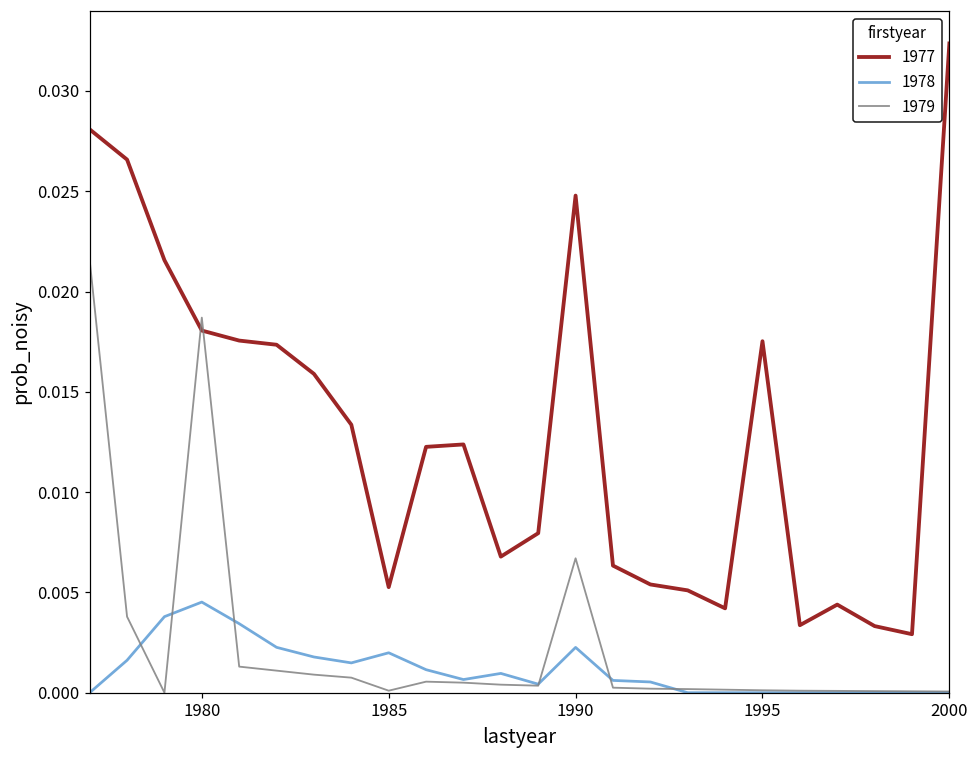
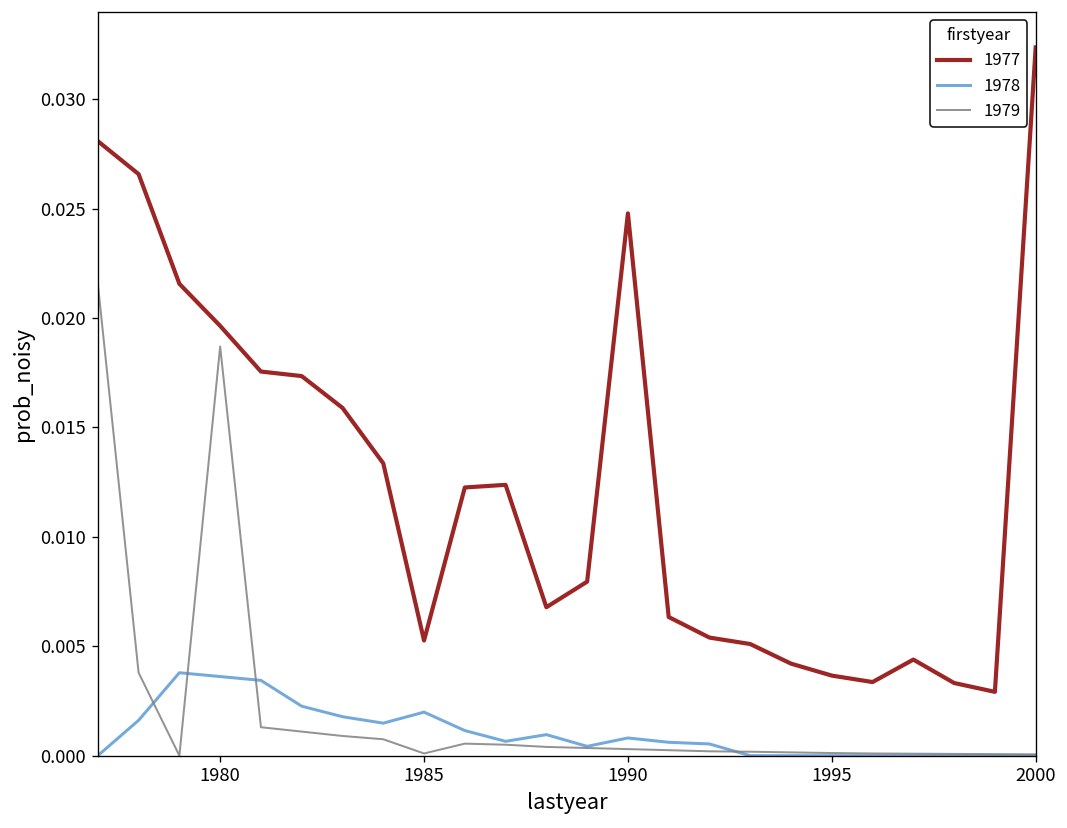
  {
    "1977": {
-     "1980": 0.0181,
+     "1980": 0.0196,
      "1985": 0.0053,
      "1990": 0.0248,
-     "1995": 0.0175,
+     "1995": 0.0037,
      "2000": 0.0324
    },
    "1978": {
-     "1980": 0.0045,
+     "1980": 0.0036,
      "1985": 0.0020,
-     "1990": 0.0023
+     "1990": 0.0008
    },
    "1979": {
      "1980": 0.0187,
      "1985": 0.0001,
-     "1990": 0.0067
+     "1990": 0.0003
    }
  }
